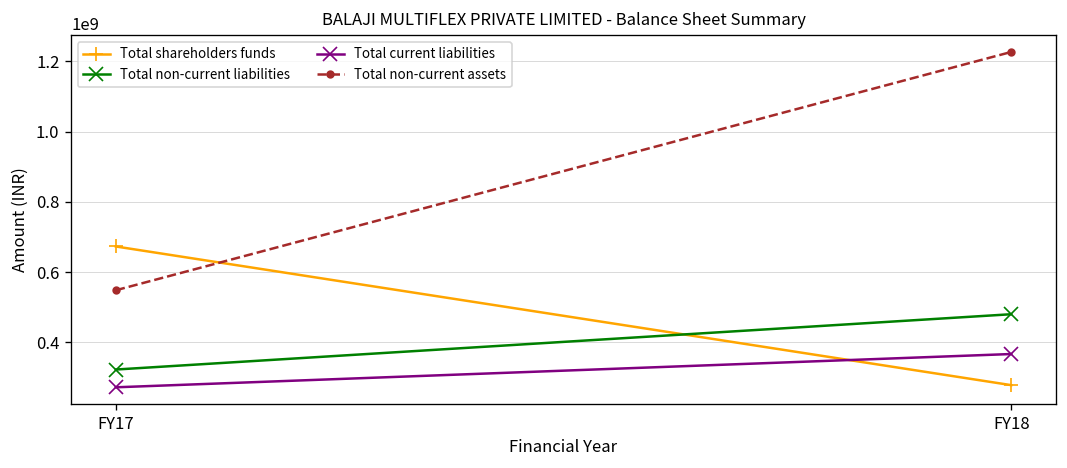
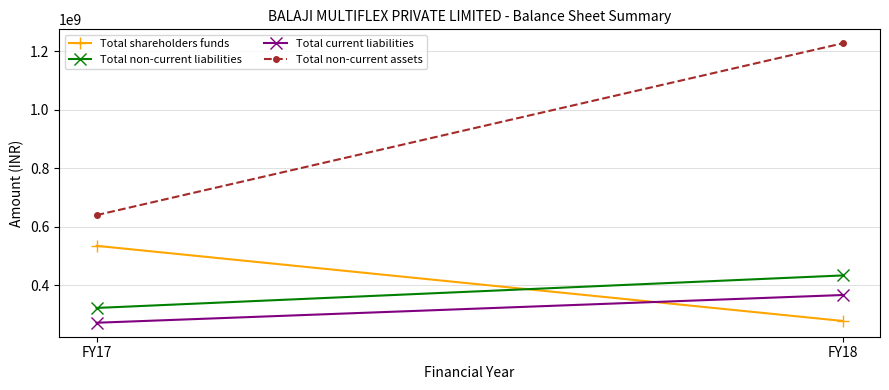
  {
    "Total shareholders funds": {
-     "FY17": 670000000,
+     "FY17": 540000000,
      "FY18": 280000000
    },
    "Total non-current liabilities": {
      "FY17": 320000000,
-     "FY18": 480000000
+     "FY18": 430000000
    },
    "Total current liabilities": {
      "FY17": 270000000,
      "FY18": 370000000
    },
    "Total non-current assets": {
-     "FY17": 550000000,
+     "FY17": 640000000,
      "FY18": 1230000000
    }
  }
